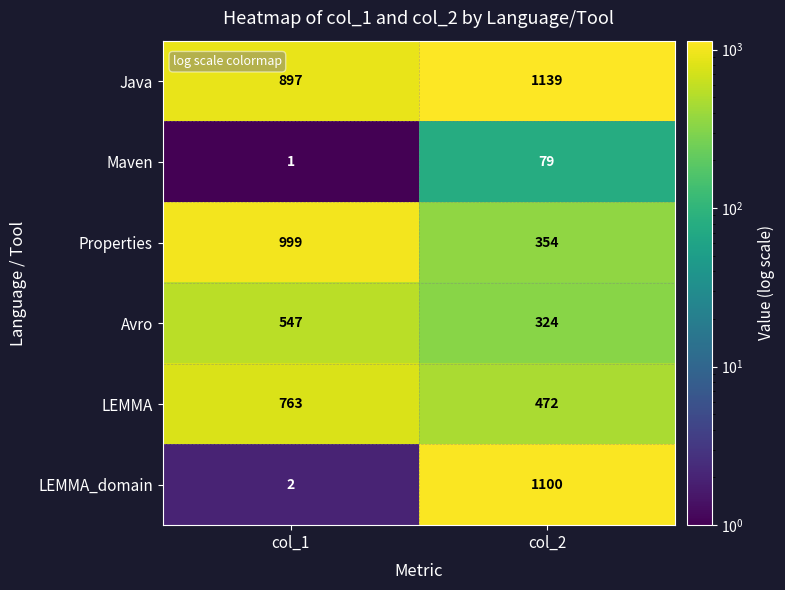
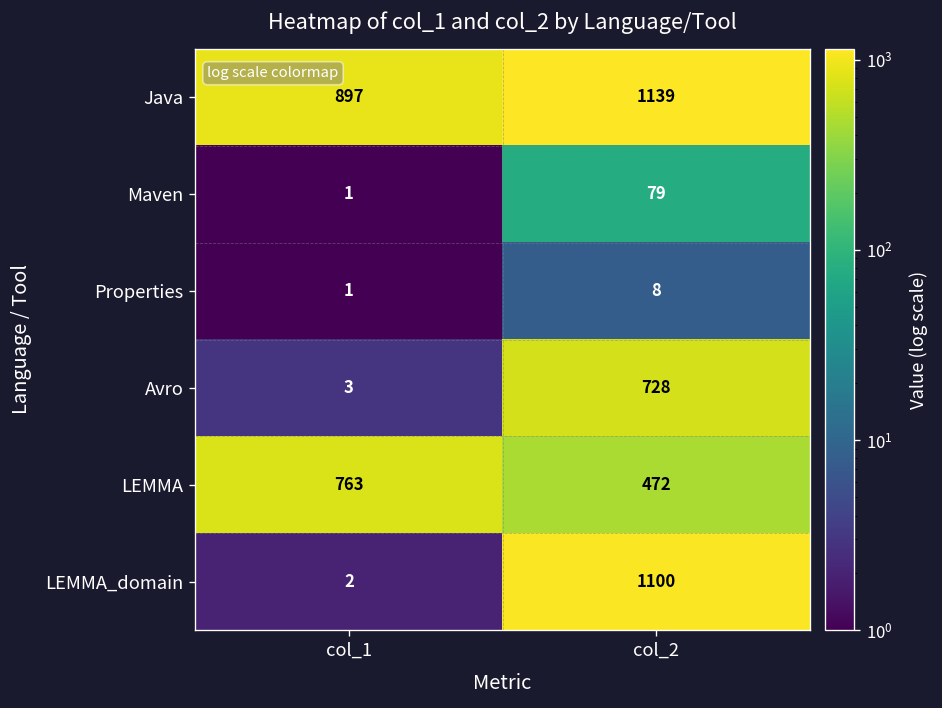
  {
    "Java": {
      "col_1": 897,
      "col_2": 1139
    },
    "Maven": {
      "col_1": 1,
      "col_2": 79
    },
    "Properties": {
-     "col_1": 999,
-     "col_2": 354
+     "col_1": 1,
+     "col_2": 8
    },
    "Avro": {
-     "col_1": 547,
-     "col_2": 324
+     "col_1": 3,
+     "col_2": 728
    },
    "LEMMA": {
      "col_1": 763,
      "col_2": 472
    },
    "LEMMA_domain": {
      "col_1": 2,
      "col_2": 1100
    }
  }
